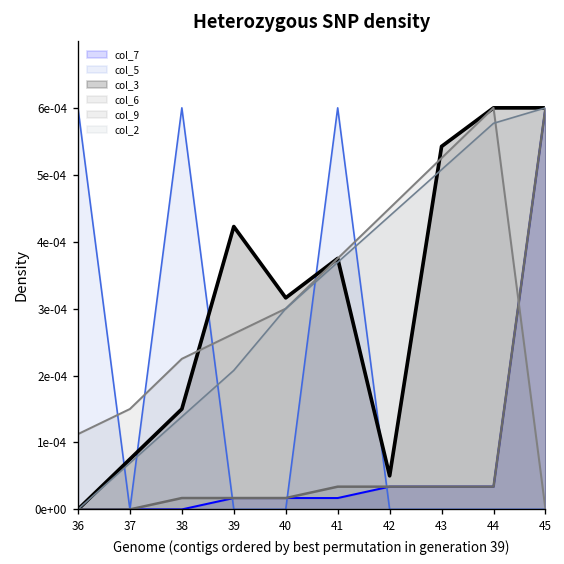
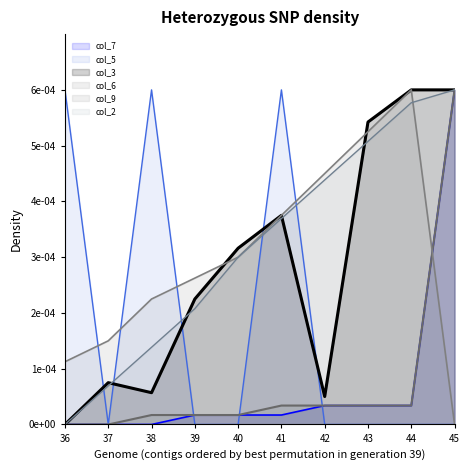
  {
    "col_3": {
      "37": 0.00008,
-     "38": 0.00015,
-     "39": 0.00042,
+     "38": 0.00006,
+     "39": 0.00023,
      "40": 0.00032,
      "42": 0.00005,
      "43": 0.00054
    }
  }
